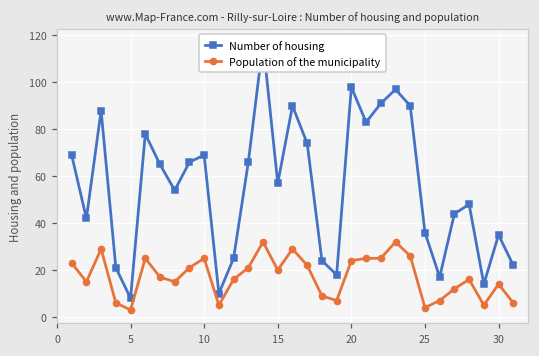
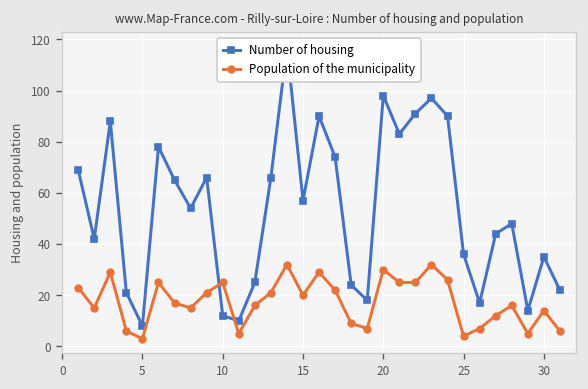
  {
    "Number of housing": {
      "5": 8,
-     "10": 69,
+     "10": 12,
      "15": 57,
      "20": 98,
      "25": 36,
      "30": 35
    },
    "Population of the municipality": {
      "5": 3,
      "10": 25,
      "15": 20,
-     "20": 24,
+     "20": 30,
      "25": 4,
      "30": 14
    }
  }
